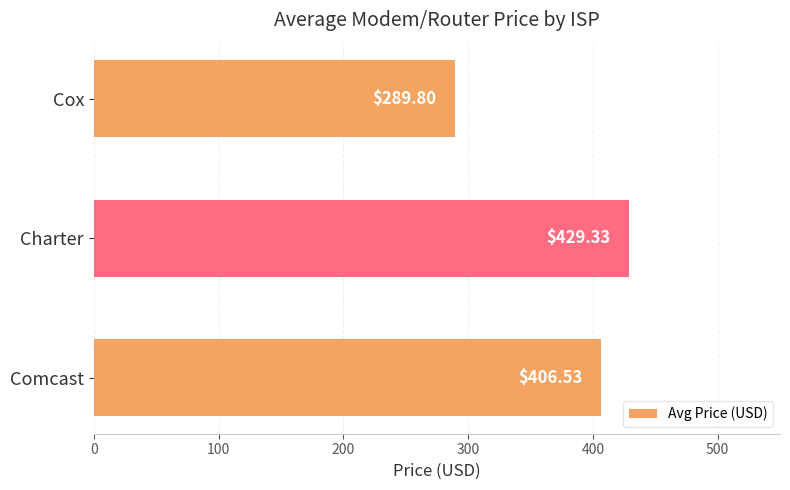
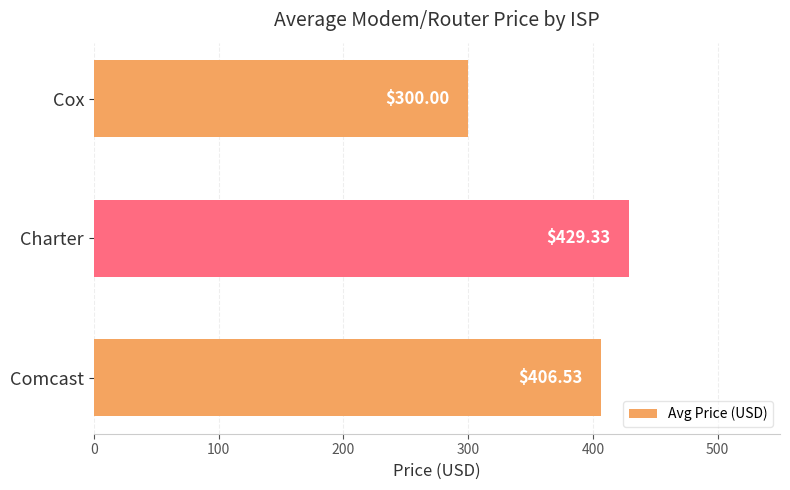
  {
-   "Cox": "$289.80",
+   "Cox": "$300.00",
    "Charter": "$429.33",
    "Comcast": "$406.53"
  }
